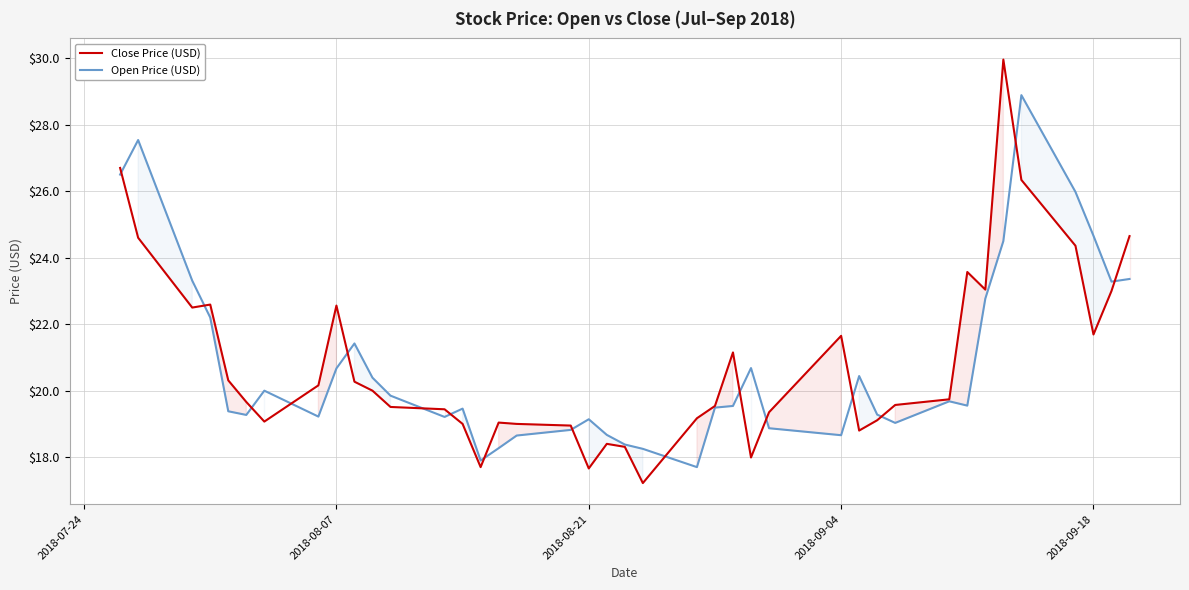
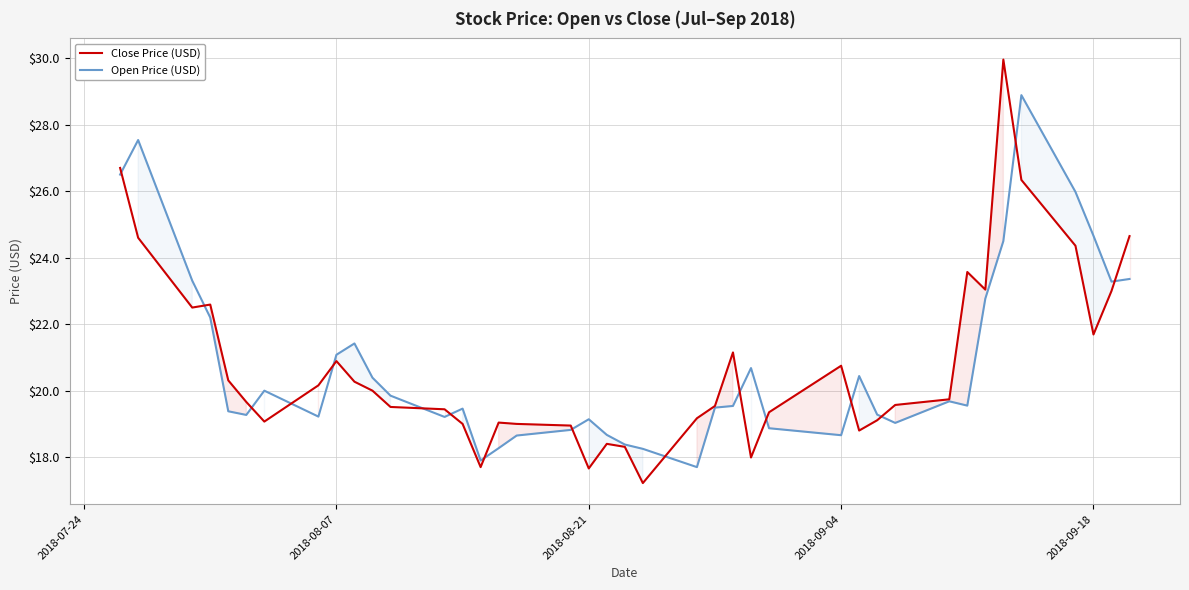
  {
    "Close Price (USD)": {
-     "2018-08-07": "$22.6",
+     "2018-08-07": "$20.9",
      "2018-08-21": "$17.7",
-     "2018-09-04": "$21.7",
+     "2018-09-04": "$20.8",
      "2018-09-18": "$21.7"
    },
    "Open Price (USD)": {
-     "2018-08-07": "$20.7",
+     "2018-08-07": "$21.1",
      "2018-08-21": "$19.1",
      "2018-09-04": "$18.7",
      "2018-09-18": "$24.7"
    }
  }
